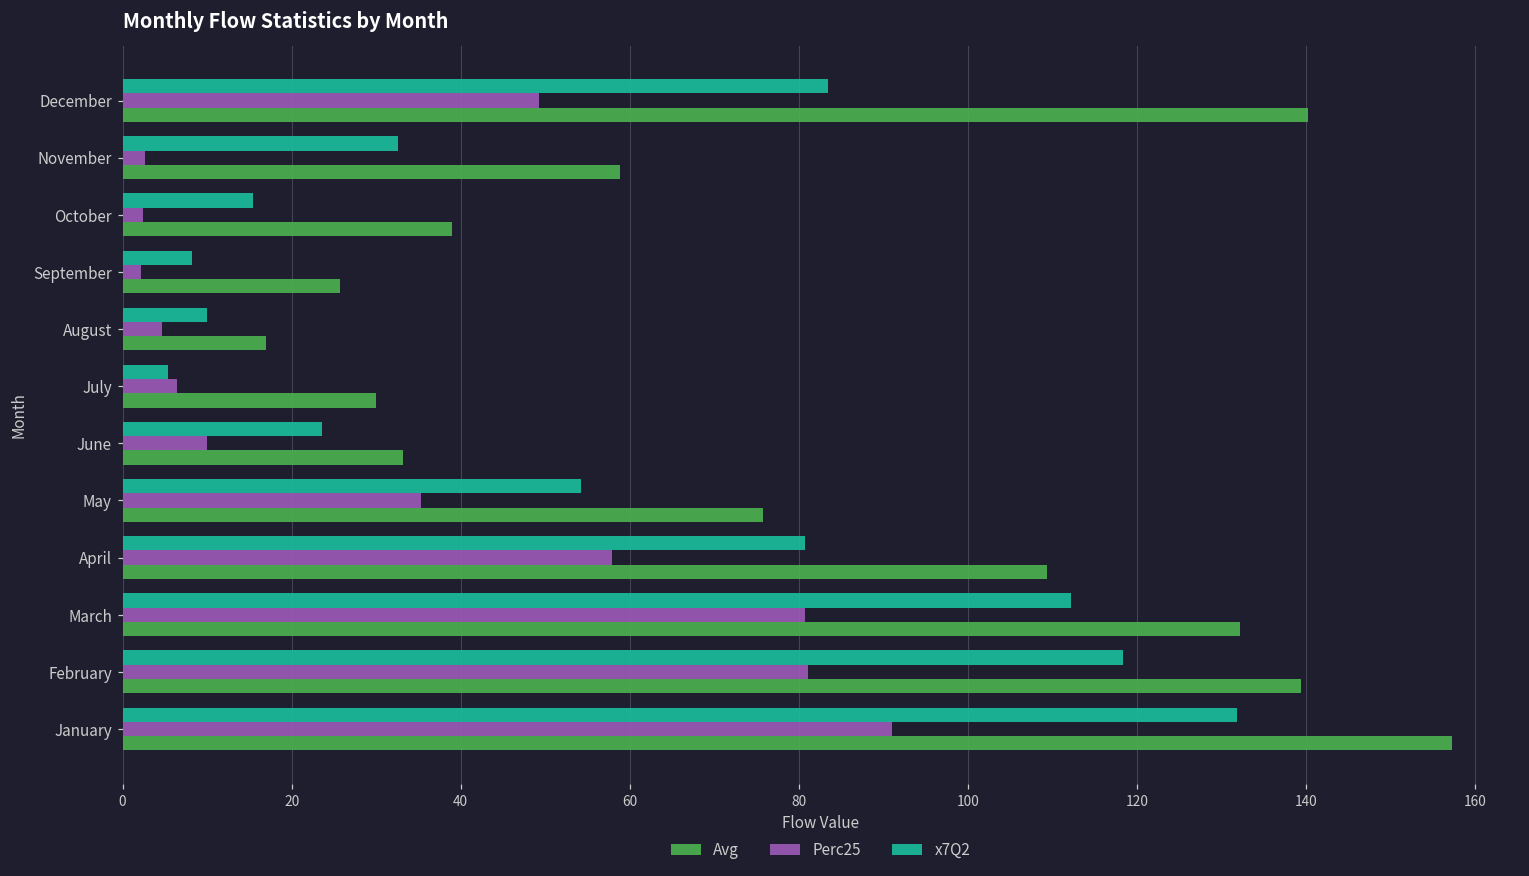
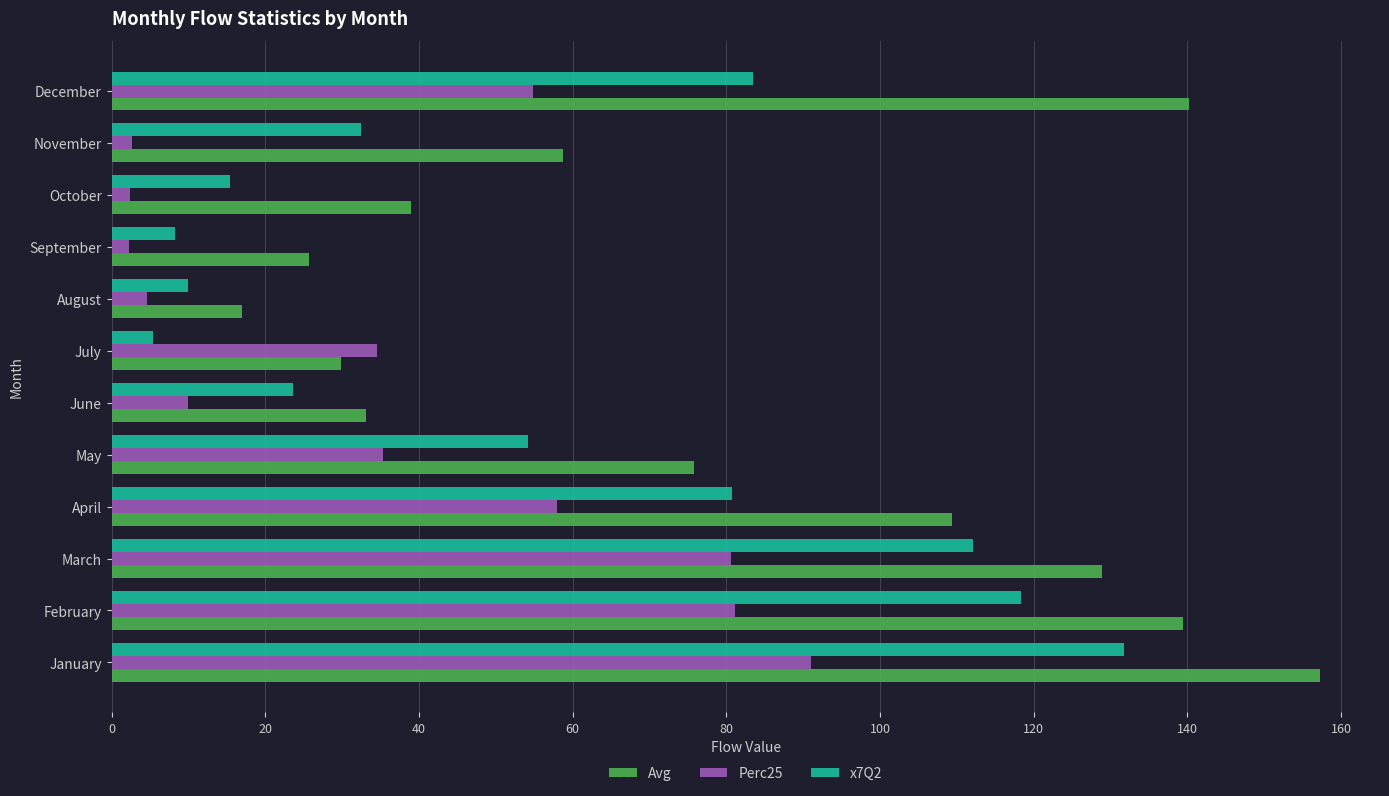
  {
    "Avg": {
      "December": 140,
      "November": 59,
      "October": 39,
      "September": 26,
      "August": 17,
      "July": 30,
      "June": 33,
      "May": 76,
      "April": 109,
-     "March": 132,
+     "March": 129,
      "February": 139,
      "January": 157
    },
    "Perc25": {
-     "December": 49,
+     "December": 55,
      "November": 3,
      "October": 2,
      "September": 2,
      "August": 5,
-     "July": 6,
+     "July": 34,
      "June": 10,
      "May": 35,
      "April": 58,
      "March": 81,
      "February": 81,
      "January": 91
    },
    "x7Q2": {
      "December": 83,
      "November": 33,
      "October": 15,
      "September": 8,
      "August": 10,
      "July": 5,
      "June": 24,
      "May": 54,
      "April": 81,
      "March": 112,
      "February": 118,
      "January": 132
    }
  }
